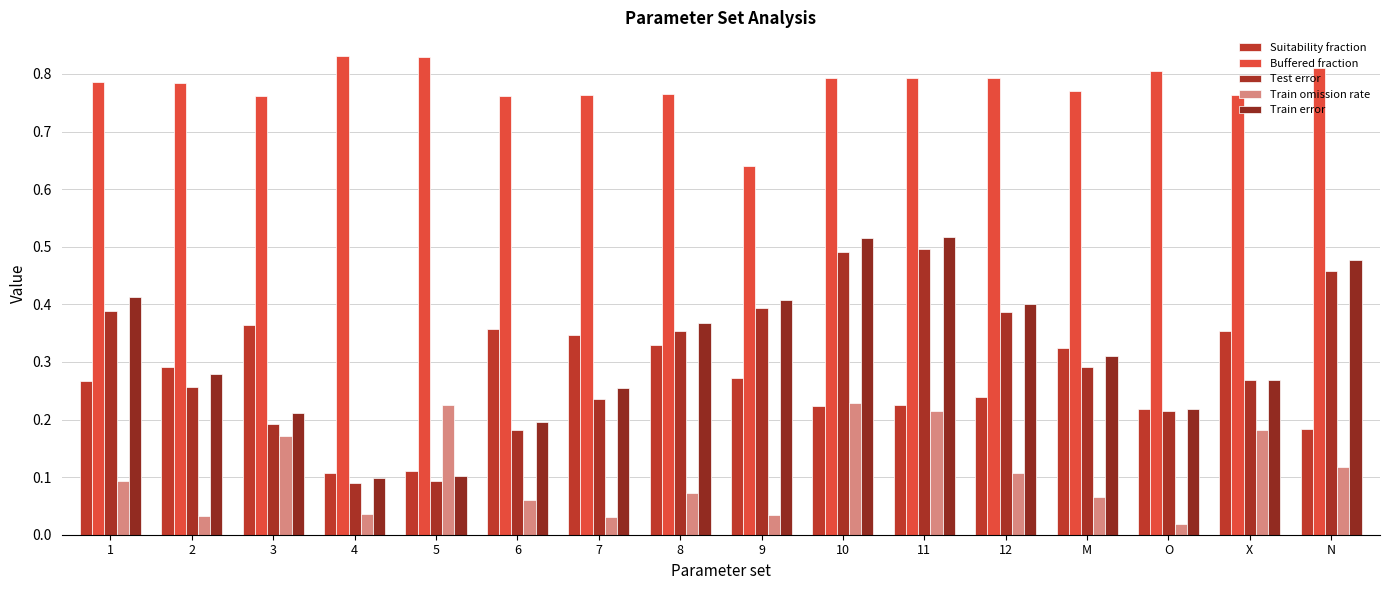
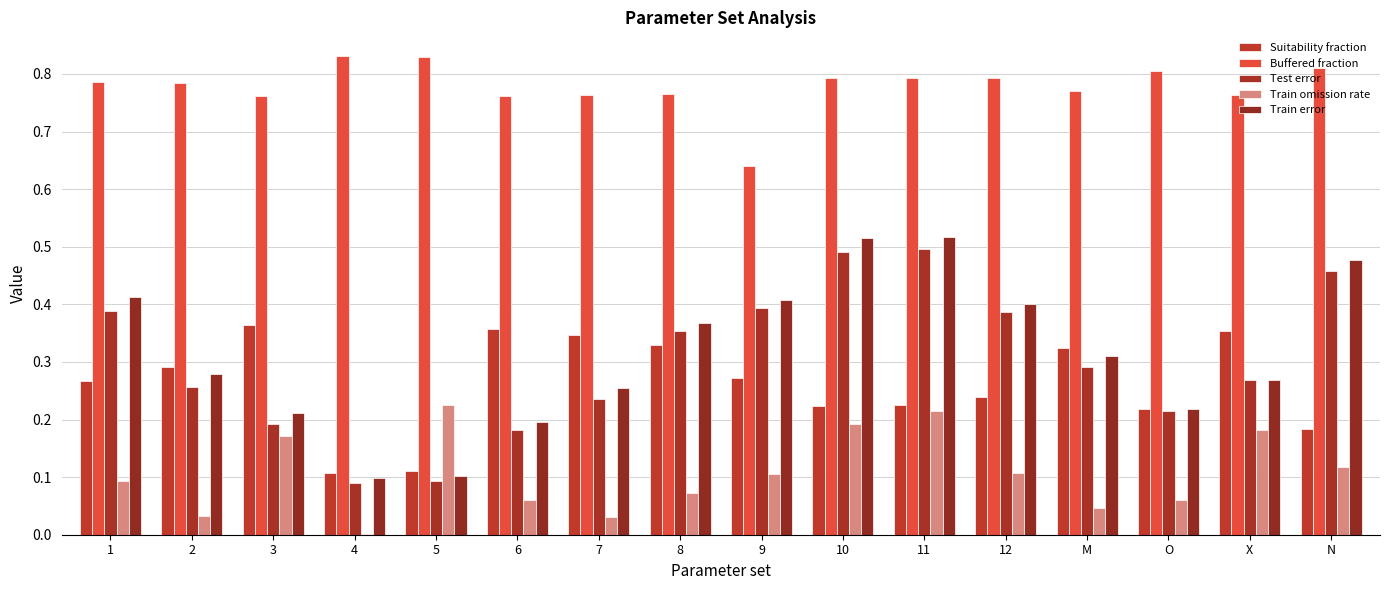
  {
    "Train omission rate": {
      "1": 0.09,
      "2": 0.03,
      "3": 0.17,
-     "4": 0.04,
+     "4": 0.00,
      "5": 0.23,
      "6": 0.06,
      "7": 0.03,
      "8": 0.07,
-     "9": 0.03,
-     "10": 0.23,
+     "9": 0.10,
+     "10": 0.19,
      "11": 0.22,
      "12": 0.11,
-     "M": 0.07,
-     "O": 0.02,
+     "M": 0.05,
+     "O": 0.06,
      "X": 0.18,
      "N": 0.12
    }
  }
